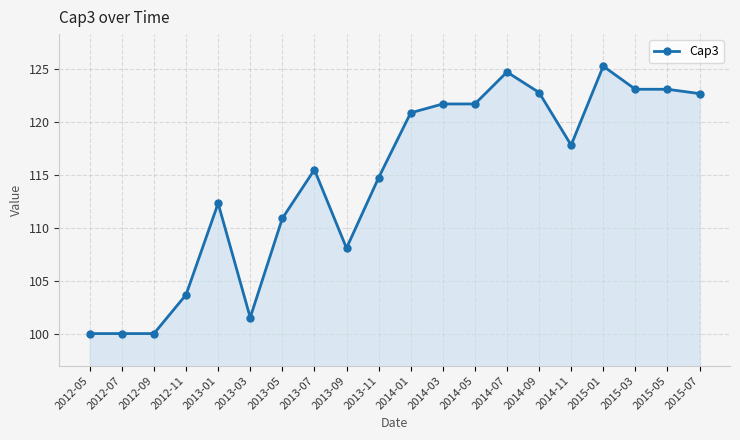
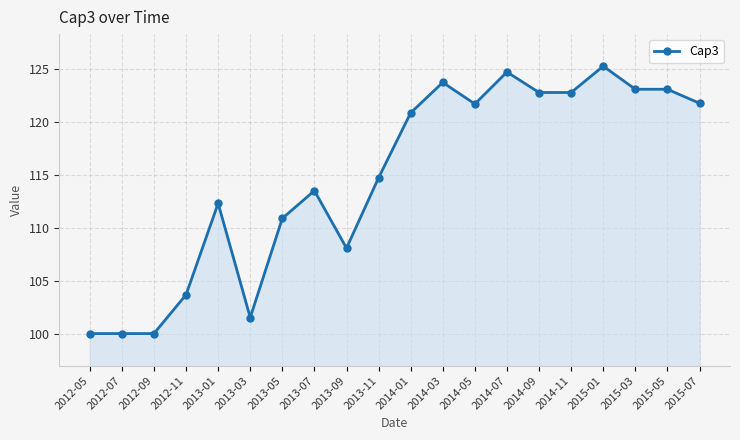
  {
    "2012-05": 100.0,
    "2012-07": 100.0,
    "2012-09": 100.0,
    "2012-11": 103.7,
    "2013-01": 112.3,
    "2013-03": 101.5,
    "2013-05": 110.9,
-   "2013-07": 115.5,
+   "2013-07": 113.5,
    "2013-09": 108.1,
    "2013-11": 114.7,
    "2014-01": 120.9,
-   "2014-03": 121.7,
+   "2014-03": 123.7,
    "2014-05": 121.7,
    "2014-07": 124.7,
    "2014-09": 122.8,
-   "2014-11": 117.8,
+   "2014-11": 122.8,
    "2015-01": 125.3,
    "2015-03": 123.1,
    "2015-05": 123.1,
-   "2015-07": 122.7
+   "2015-07": 121.8
  }
